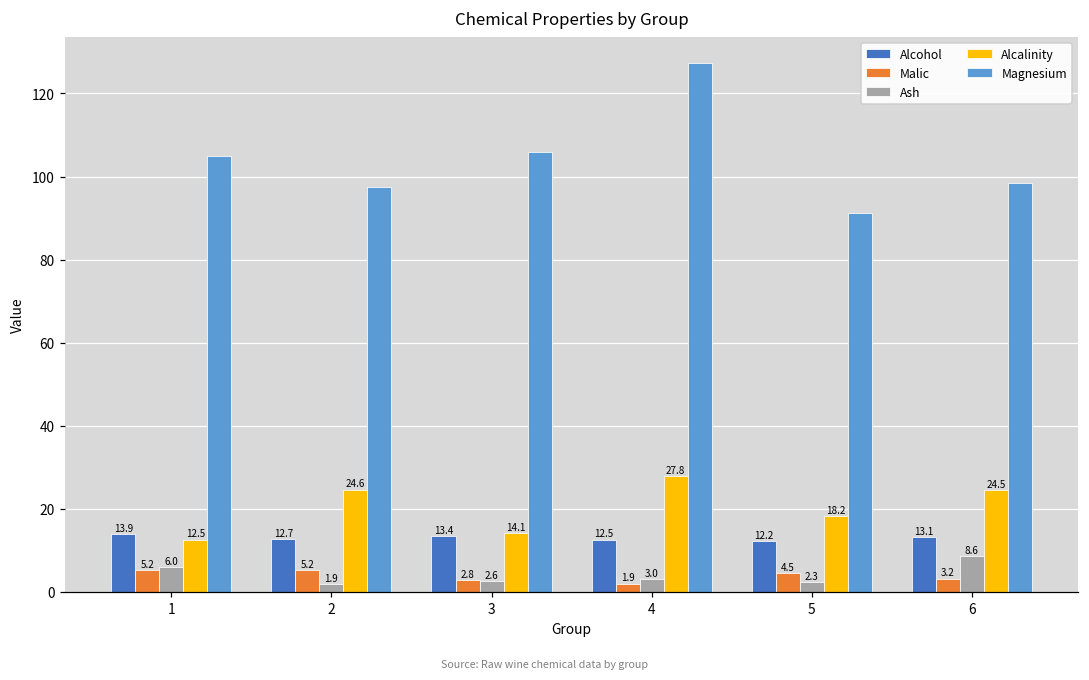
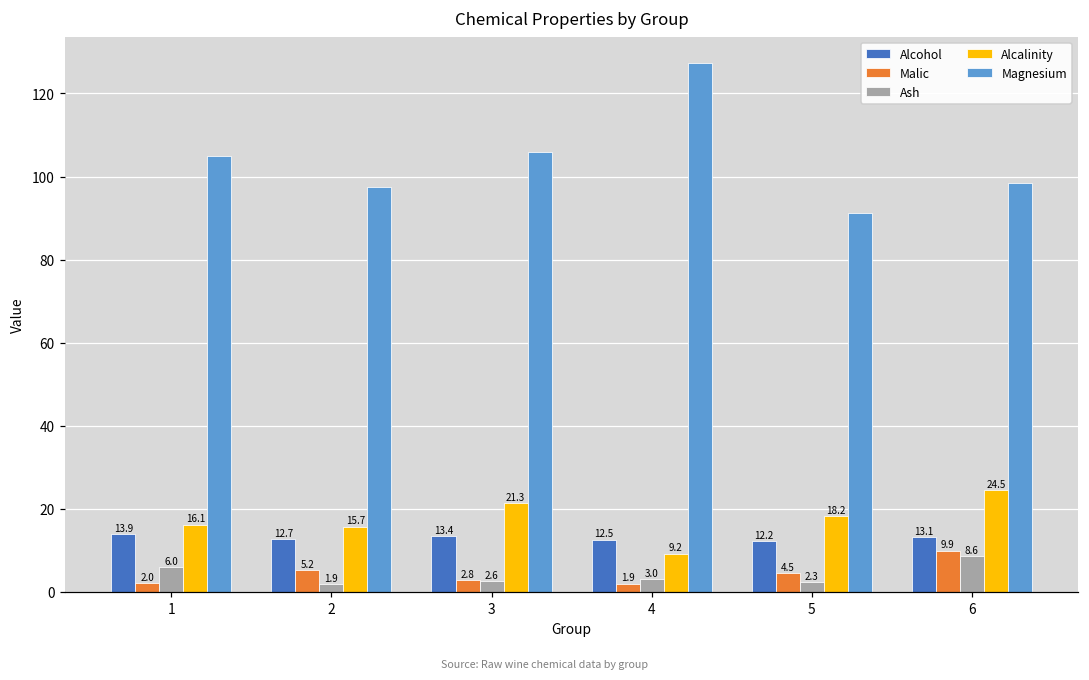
  {
    "Malic": {
-     "1": 5.2,
+     "1": 2.0,
      "2": 5.2,
      "3": 2.8,
      "4": 1.9,
      "5": 4.5,
-     "6": 3.2
+     "6": 9.9
    },
    "Ash": {
      "1": 6.0,
      "2": 1.9,
      "3": 2.6,
      "4": 3.0,
      "5": 2.3,
      "6": 8.6
    },
    "Alcalinity": {
-     "1": 12.5,
-     "2": 24.6,
-     "3": 14.1,
-     "4": 27.8,
+     "1": 16.1,
+     "2": 15.7,
+     "3": 21.3,
+     "4": 9.2,
      "5": 18.2,
      "6": 24.5
    }
  }
